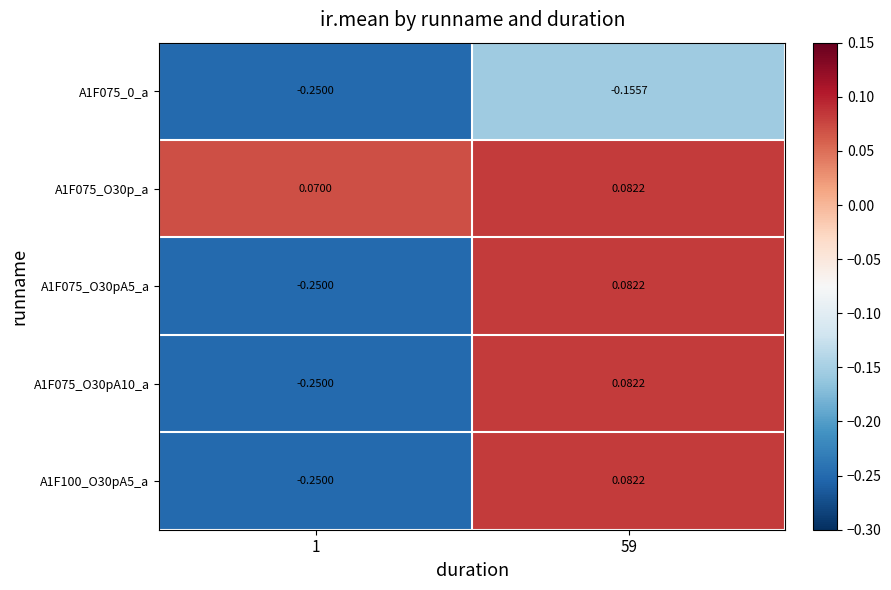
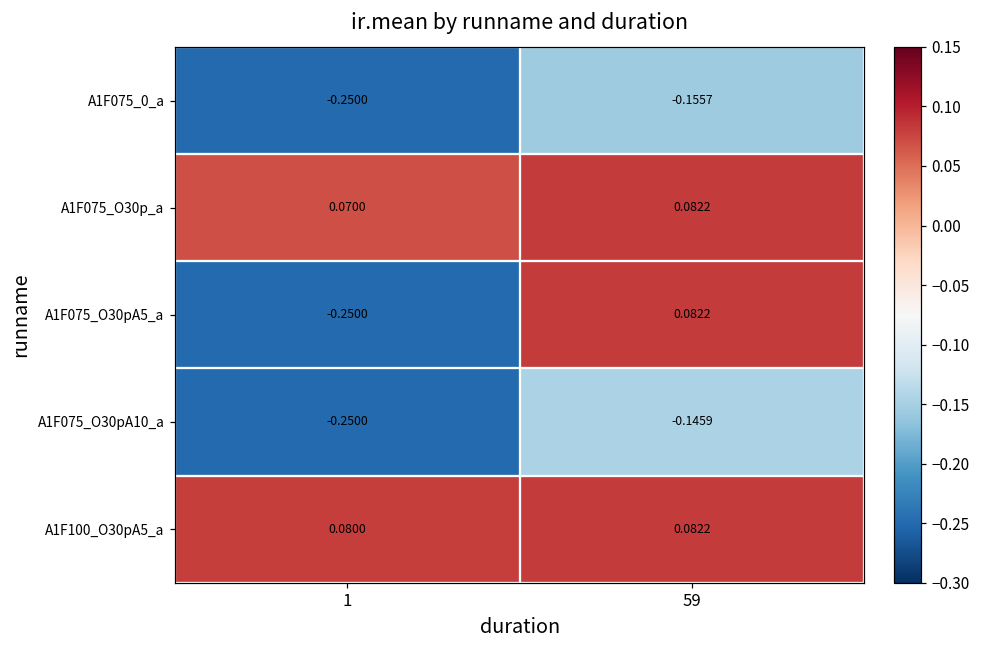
  {
    "A1F075_0_a": {
      "1": -0.2500,
      "59": -0.1557
    },
    "A1F075_O30p_a": {
      "1": 0.0700,
      "59": 0.0822
    },
    "A1F075_O30pA5_a": {
      "1": -0.2500,
      "59": 0.0822
    },
    "A1F075_O30pA10_a": {
      "1": -0.2500,
-     "59": 0.0822
+     "59": -0.1459
    },
    "A1F100_O30pA5_a": {
-     "1": -0.2500,
+     "1": 0.0800,
      "59": 0.0822
    }
  }
